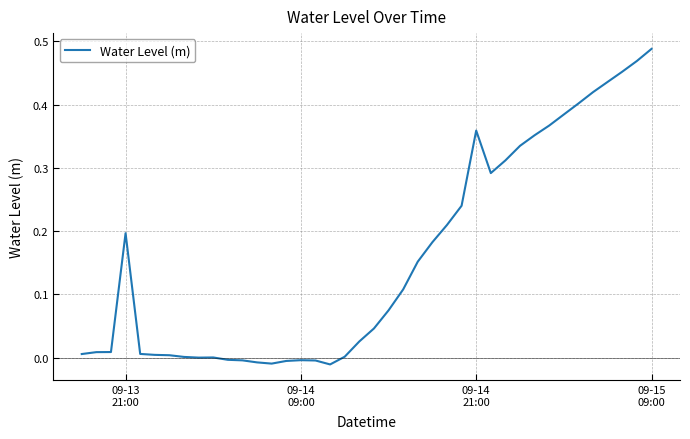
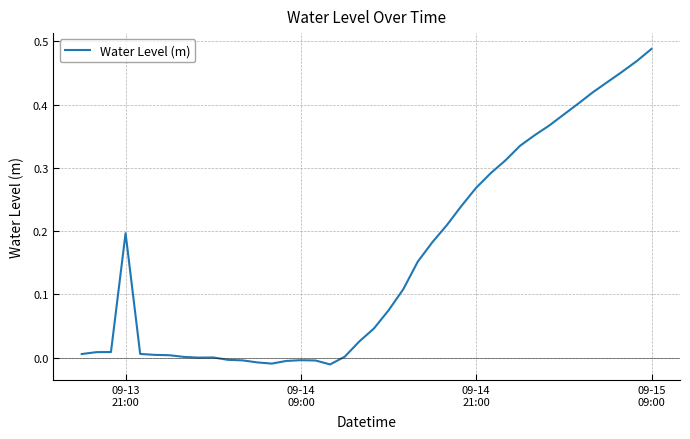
  {
    "09-13 21:00": 0.20,
    "09-14 09:00": 0.00,
-   "09-14 21:00": 0.36,
+   "09-14 21:00": 0.27,
    "09-15 09:00": 0.49
  }
